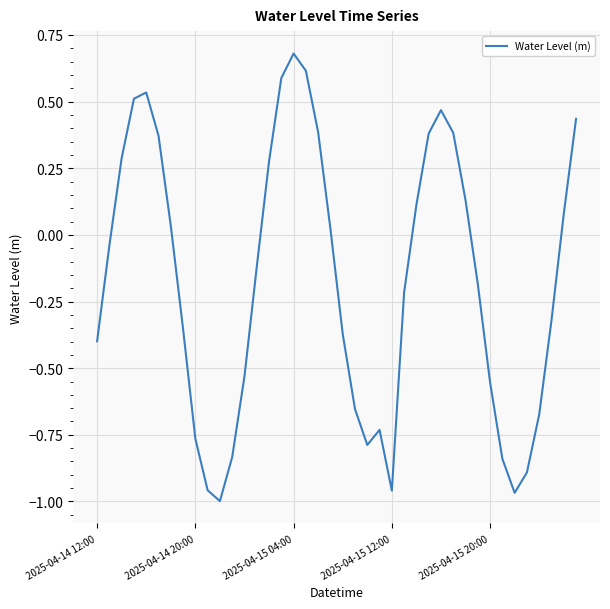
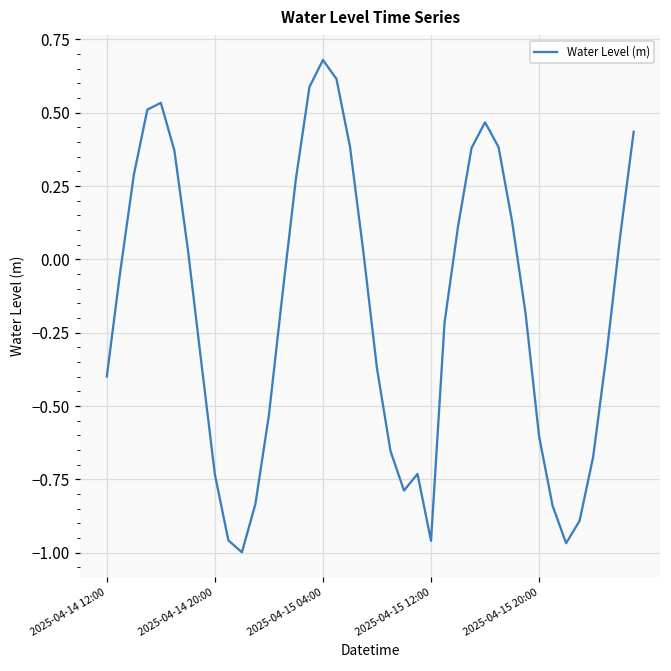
  {
    "2025-04-14 12:00": -0.40,
-   "2025-04-14 20:00": -0.76,
+   "2025-04-14 20:00": -0.73,
    "2025-04-15 04:00": 0.68,
    "2025-04-15 12:00": -0.96,
-   "2025-04-15 20:00": -0.55
+   "2025-04-15 20:00": -0.60
  }
